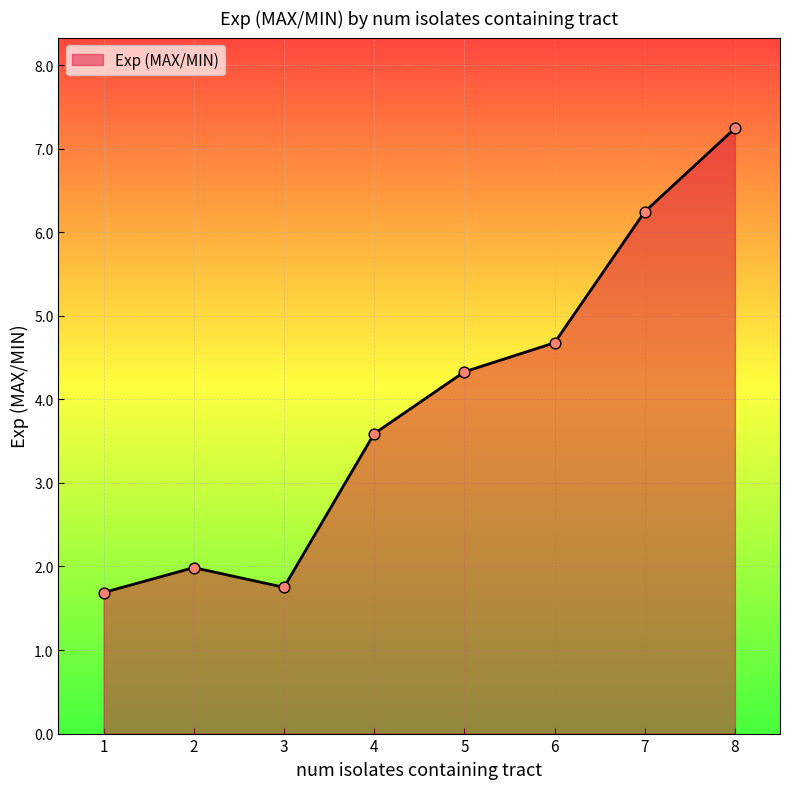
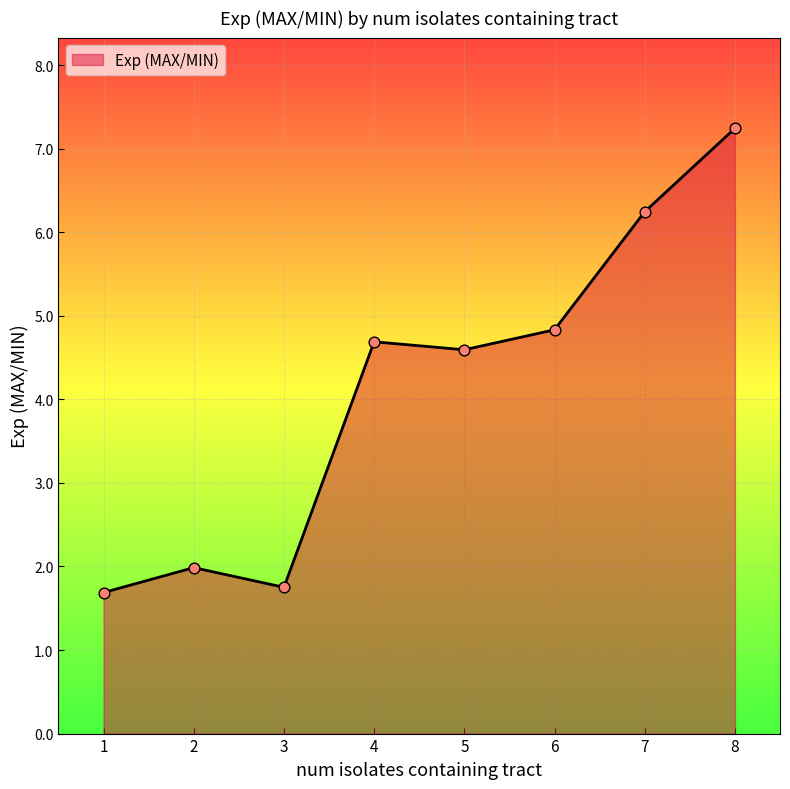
  {
    "1": 1.7,
    "2": 2.0,
    "3": 1.8,
-   "4": 3.6,
-   "5": 4.3,
-   "6": 4.7,
+   "4": 4.7,
+   "5": 4.6,
+   "6": 4.8,
    "7": 6.2,
    "8": 7.2
  }
